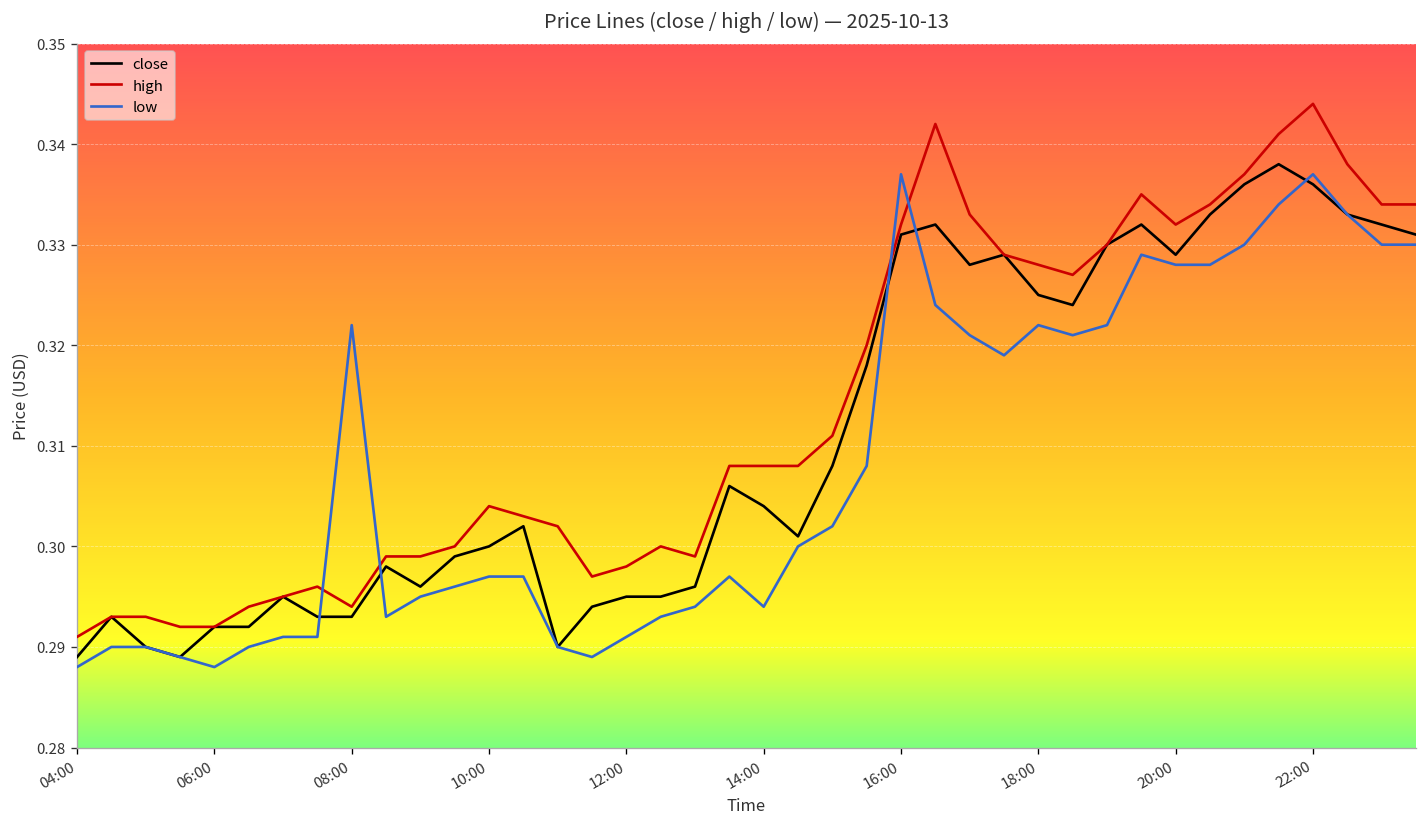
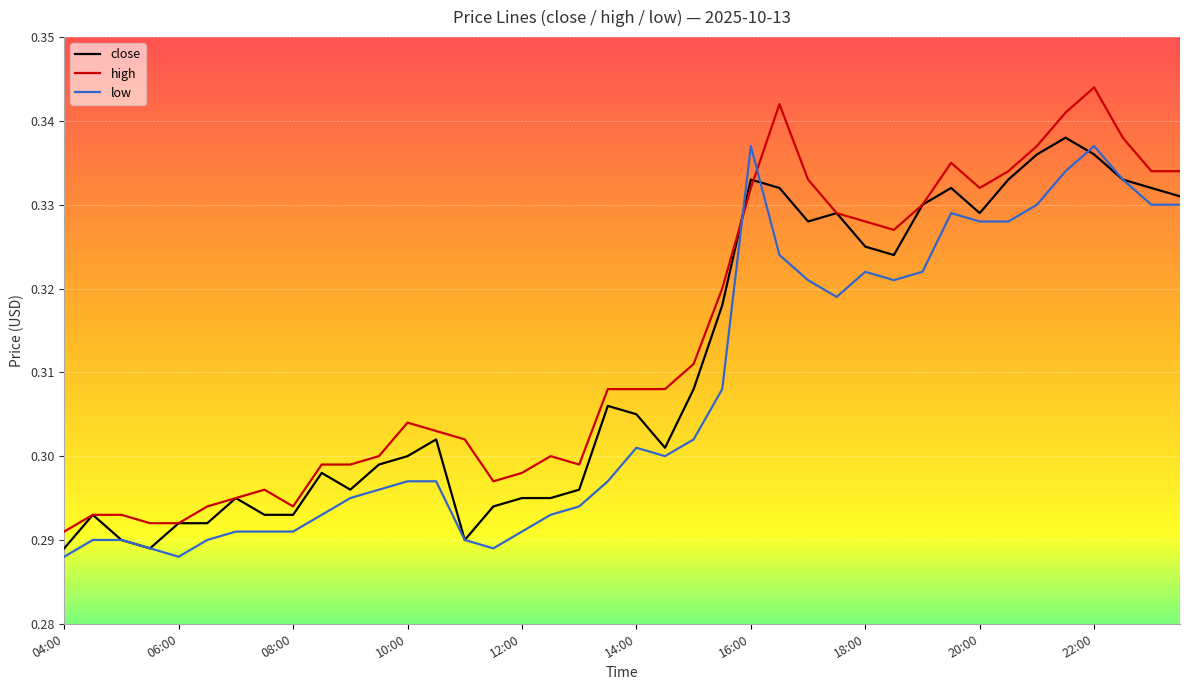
  {
    "close": {
      "04:00": 0.289,
      "08:00": 0.293,
      "10:00": 0.300,
      "12:00": 0.295,
-     "14:00": 0.304,
-     "16:00": 0.331,
+     "14:00": 0.305,
+     "16:00": 0.333,
      "18:00": 0.325,
      "20:00": 0.329,
      "22:00": 0.336
    },
    "high": {
      "04:00": 0.291,
      "08:00": 0.294,
      "10:00": 0.304,
      "12:00": 0.298,
      "14:00": 0.308,
      "16:00": 0.332,
      "18:00": 0.328,
      "20:00": 0.332,
      "22:00": 0.344
    },
    "low": {
      "04:00": 0.288,
      "06:00": 0.288,
-     "08:00": 0.322,
+     "08:00": 0.291,
      "10:00": 0.297,
      "12:00": 0.291,
-     "14:00": 0.294,
+     "14:00": 0.301,
      "16:00": 0.337,
      "18:00": 0.322,
      "20:00": 0.328,
      "22:00": 0.337
    }
  }
